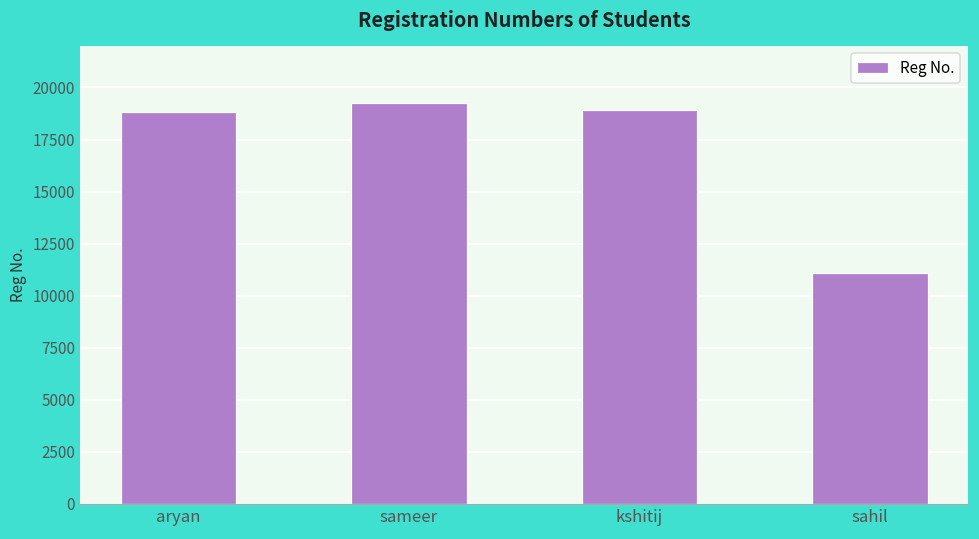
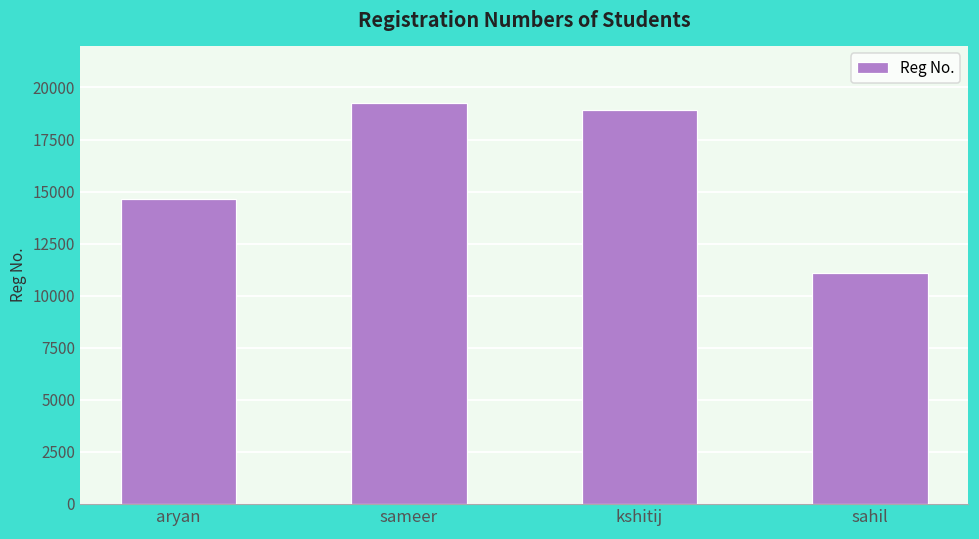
  {
-   "aryan": 18800,
+   "aryan": 14700,
    "sameer": 19300,
    "kshitij": 18900,
    "sahil": 11100
  }
